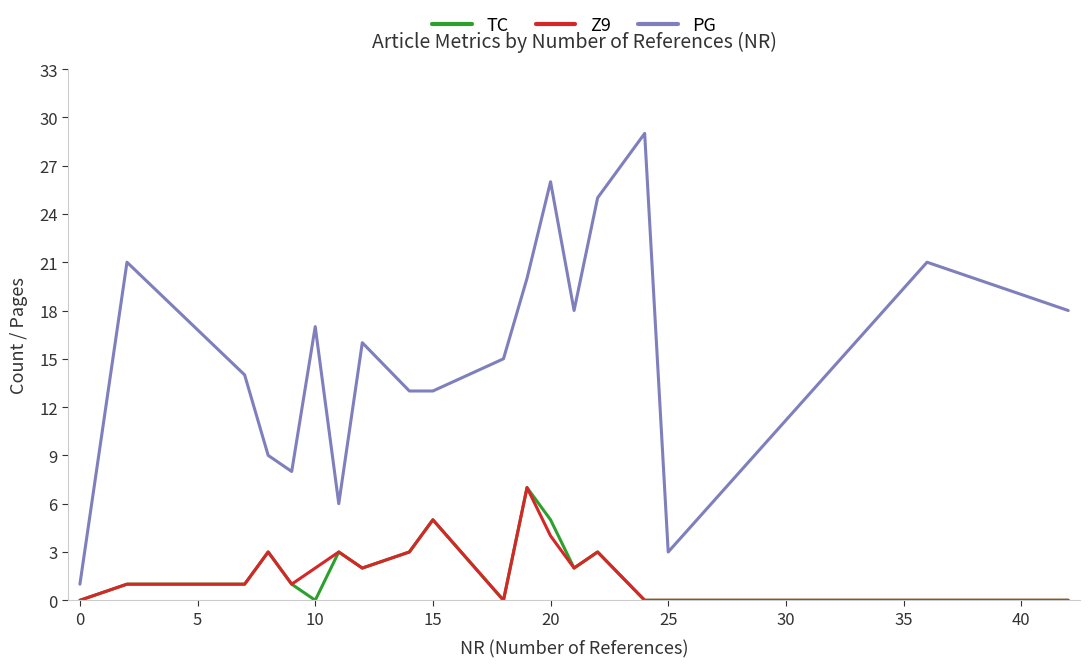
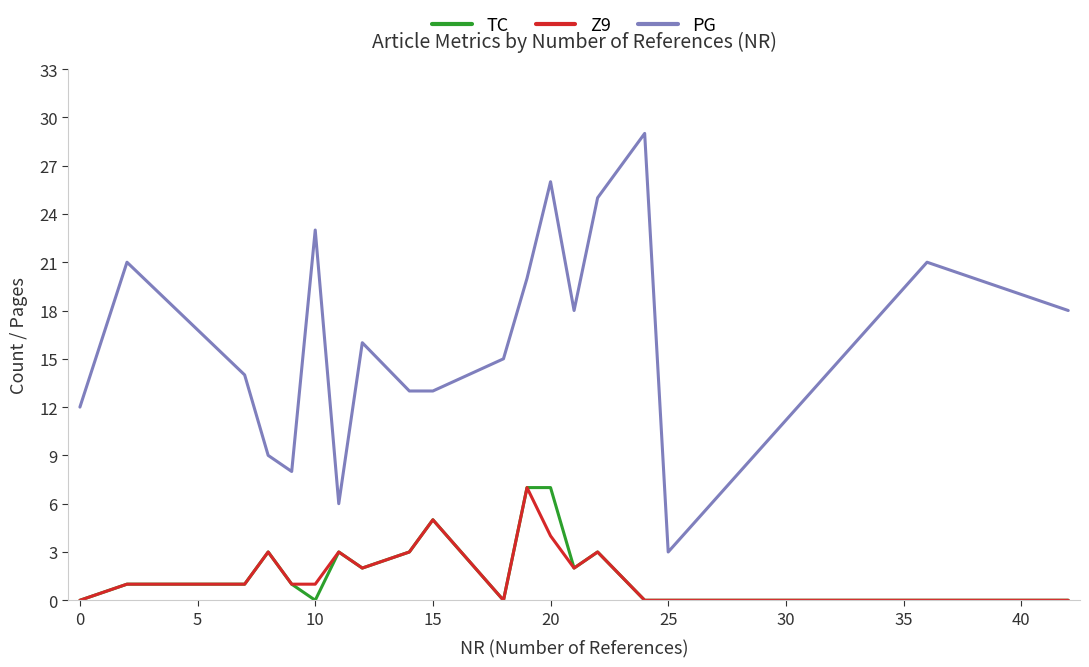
  {
    "TC": {
      "10": 0,
-     "20": 5
+     "20": 7
    },
    "Z9": {
-     "10": 2,
+     "10": 1,
      "20": 4
    },
    "PG": {
-     "0": 1,
-     "10": 17,
+     "0": 12,
+     "10": 23,
      "15": 13,
      "20": 26,
      "25": 3
    }
  }
